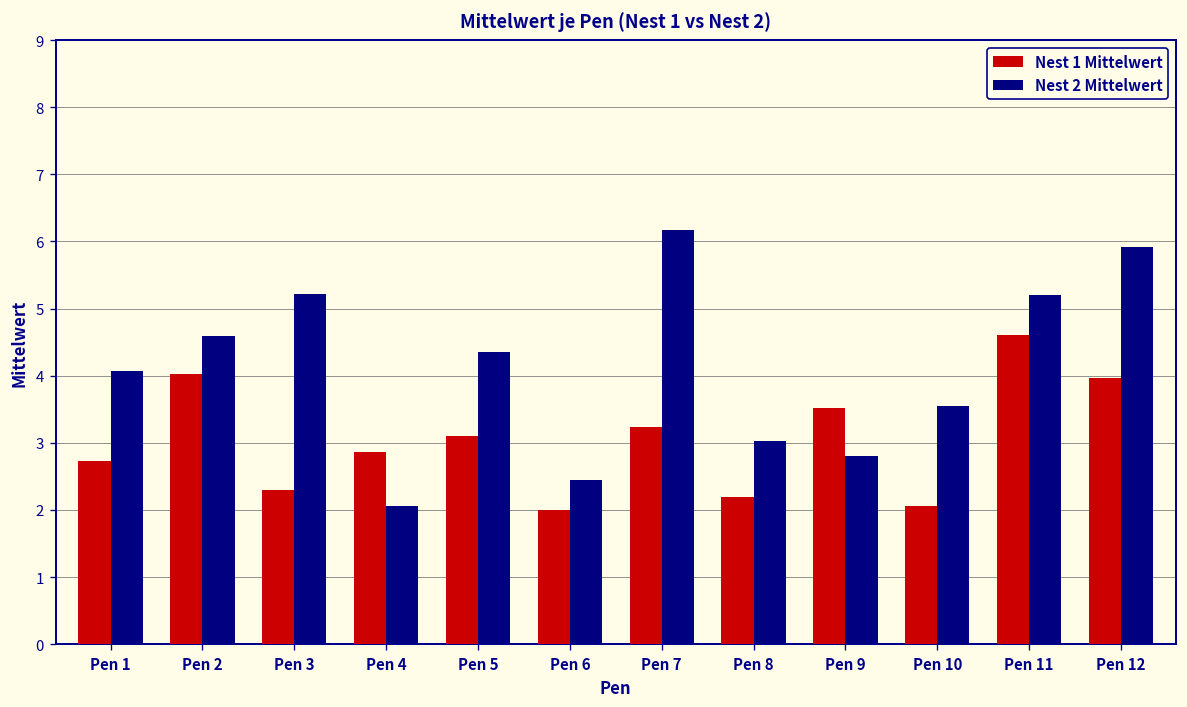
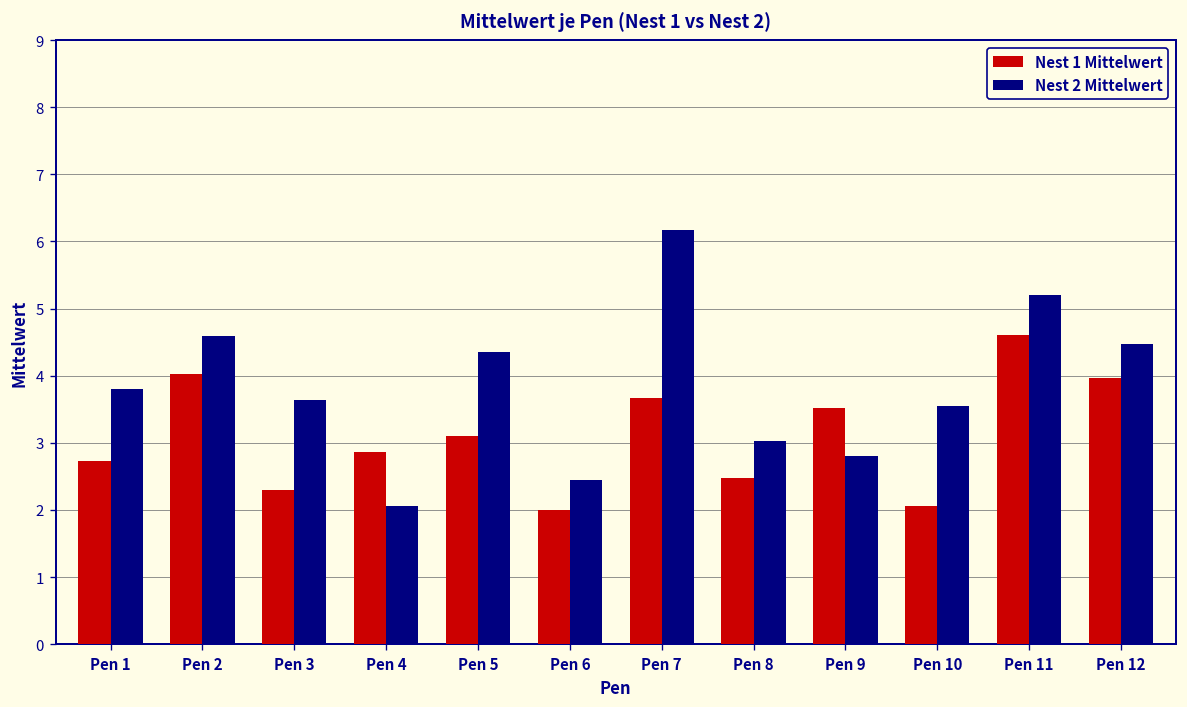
  {
    "Nest 1 Mittelwert": {
      "Pen 1": 2.7,
      "Pen 2": 4.0,
      "Pen 3": 2.3,
      "Pen 4": 2.9,
      "Pen 5": 3.1,
      "Pen 6": 2.0,
-     "Pen 7": 3.2,
-     "Pen 8": 2.2,
+     "Pen 7": 3.7,
+     "Pen 8": 2.5,
      "Pen 9": 3.5,
      "Pen 10": 2.1,
      "Pen 11": 4.6,
      "Pen 12": 4.0
    },
    "Nest 2 Mittelwert": {
-     "Pen 1": 4.1,
+     "Pen 1": 3.8,
      "Pen 2": 4.6,
-     "Pen 3": 5.2,
+     "Pen 3": 3.6,
      "Pen 4": 2.1,
      "Pen 5": 4.4,
      "Pen 6": 2.5,
      "Pen 7": 6.2,
      "Pen 8": 3.0,
      "Pen 9": 2.8,
      "Pen 10": 3.5,
      "Pen 11": 5.2,
-     "Pen 12": 5.9
+     "Pen 12": 4.5
    }
  }
